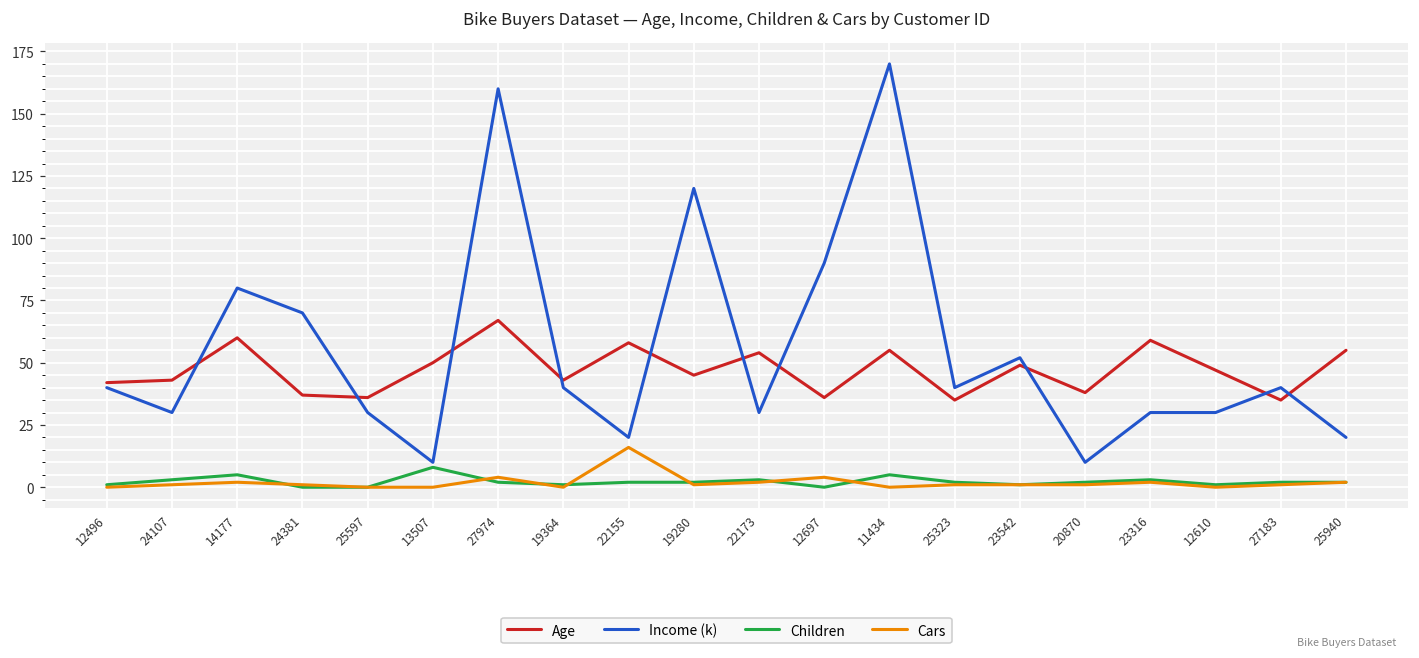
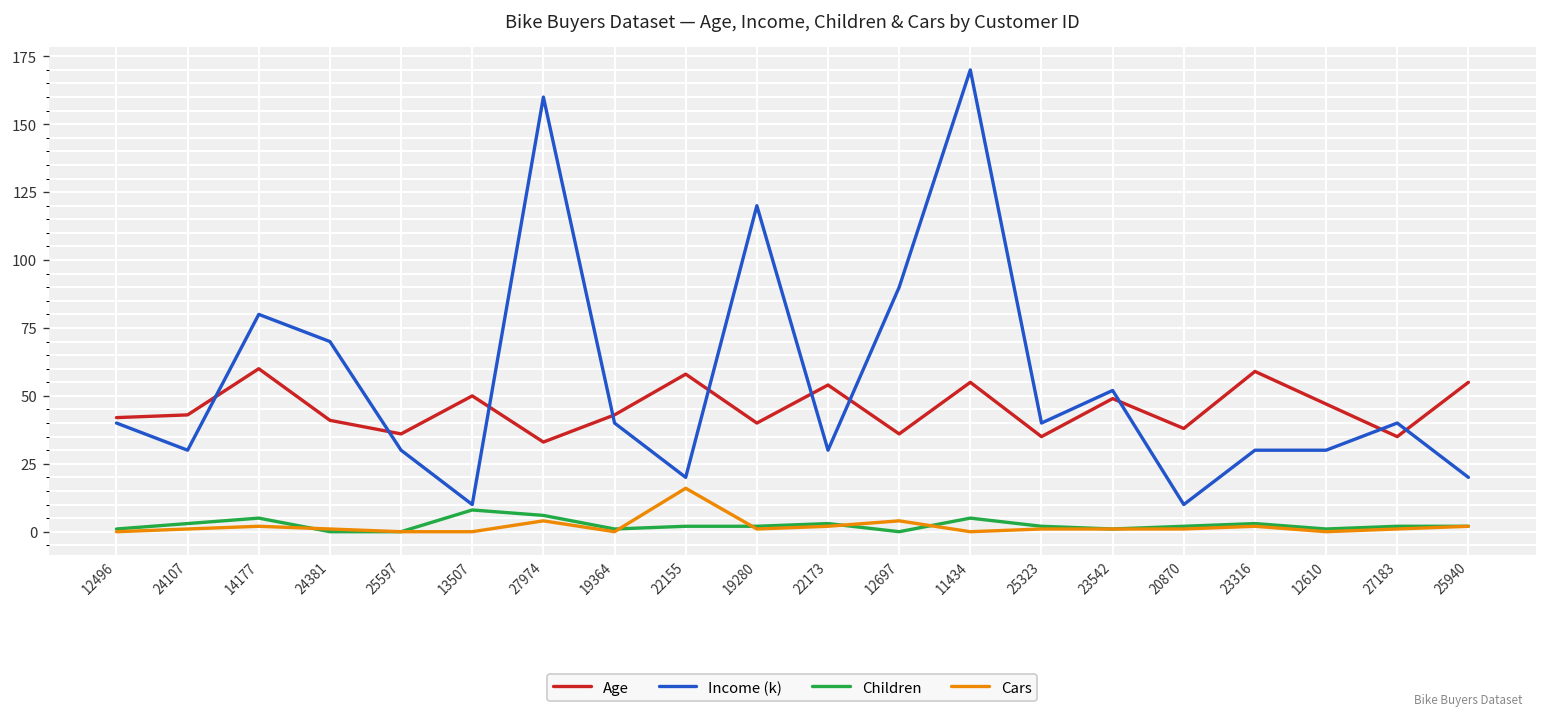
  {
    "Age": {
      "12496": 42,
      "24107": 43,
      "14177": 60,
-     "24381": 37,
+     "24381": 41,
      "25597": 36,
      "13507": 50,
-     "27974": 67,
+     "27974": 33,
      "19364": 43,
      "22155": 58,
-     "19280": 45,
+     "19280": 40,
      "22173": 54,
      "12697": 36,
      "11434": 55,
      "25323": 35,
      "23542": 49,
      "20870": 38,
      "23316": 59,
      "12610": 47,
      "27183": 35,
      "25940": 55
    },
    "Income (k)": {
      "12496": 40,
      "24107": 30,
      "14177": 80,
      "24381": 70,
      "25597": 30,
      "13507": 10,
      "27974": 160,
      "19364": 40,
      "22155": 20,
      "19280": 120,
      "22173": 30,
      "12697": 90,
      "11434": 170,
      "25323": 40,
      "23542": 52,
      "20870": 10,
      "23316": 30,
      "12610": 30,
      "27183": 40,
      "25940": 20
    },
    "Children": {
      "24107": 3,
      "14177": 5,
      "13507": 8,
-     "27974": 2,
+     "27974": 6,
      "22155": 2,
      "12697": 0,
      "11434": 5
    },
    "Cars": {
      "24107": 1,
      "14177": 2,
      "13507": 0,
      "27974": 4,
      "22155": 16,
      "12697": 4,
      "11434": 0
    }
  }
